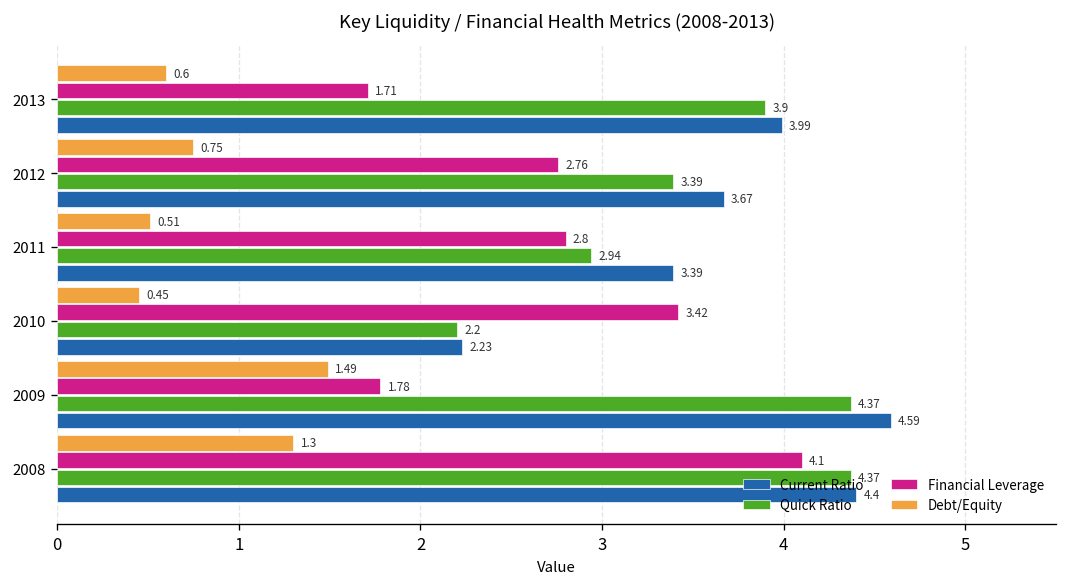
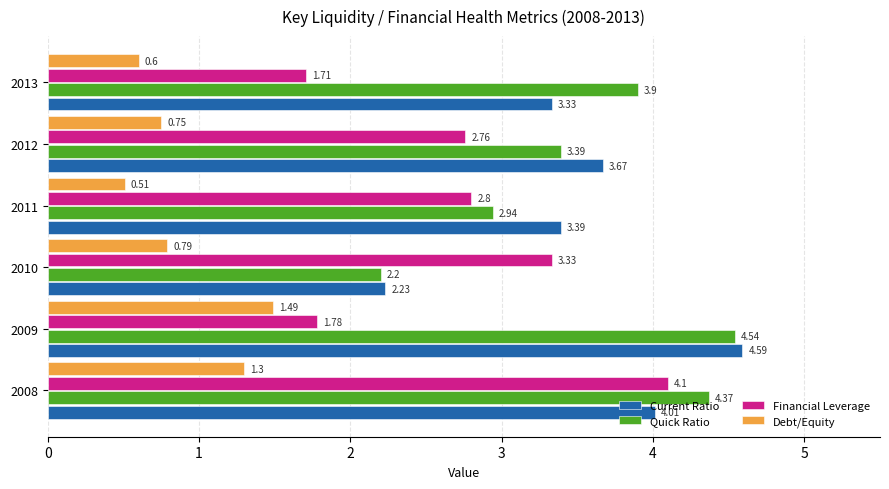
  {
    "Current Ratio": {
-     "2013": 3.99,
+     "2013": 3.33,
      "2012": 3.67,
      "2011": 3.39,
      "2010": 2.23,
      "2009": 4.59,
-     "2008": 4.4
+     "2008": 4.01
    },
    "Quick Ratio": {
      "2013": 3.9,
      "2012": 3.39,
      "2011": 2.94,
      "2010": 2.2,
-     "2009": 4.37,
+     "2009": 4.54,
      "2008": 4.37
    },
    "Financial Leverage": {
      "2013": 1.71,
      "2012": 2.76,
      "2011": 2.8,
-     "2010": 3.42,
+     "2010": 3.33,
      "2009": 1.78,
      "2008": 4.1
    },
    "Debt/Equity": {
      "2013": 0.6,
      "2012": 0.75,
      "2011": 0.51,
-     "2010": 0.45,
+     "2010": 0.79,
      "2009": 1.49,
      "2008": 1.3
    }
  }
